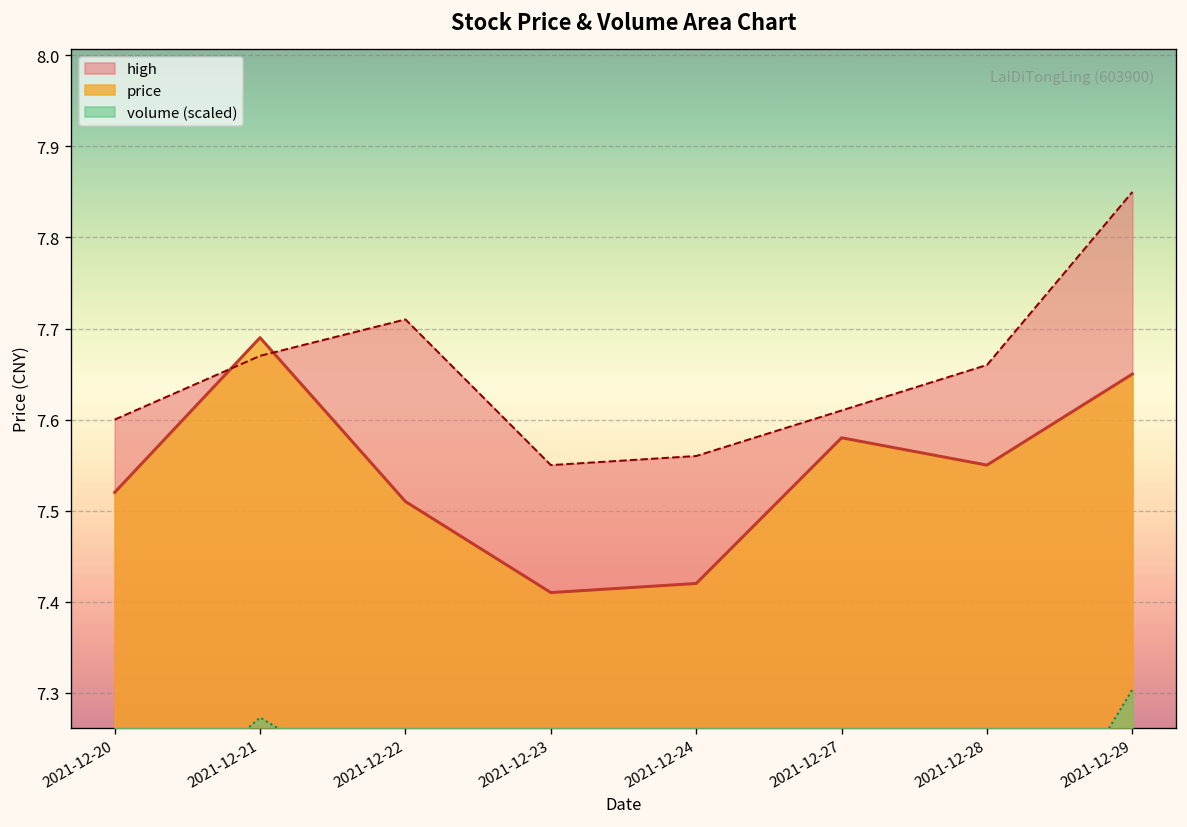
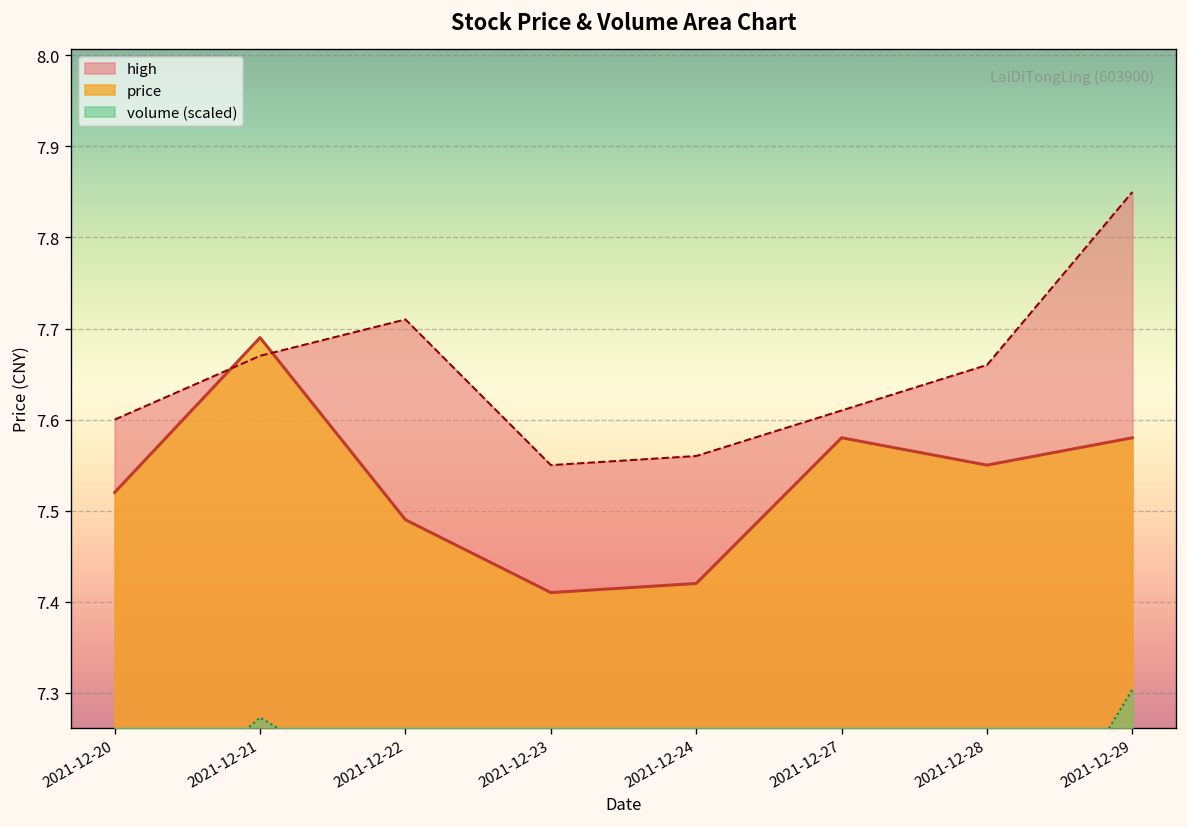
  {
    "price": {
      "2021-12-20": 7.52,
      "2021-12-21": 7.69,
-     "2021-12-22": 7.51,
+     "2021-12-22": 7.49,
      "2021-12-23": 7.41,
      "2021-12-24": 7.42,
      "2021-12-27": 7.58,
      "2021-12-28": 7.55,
-     "2021-12-29": 7.65
+     "2021-12-29": 7.58
    },
    "high": {
      "2021-12-20": 7.60,
      "2021-12-21": 7.67,
      "2021-12-22": 7.71,
      "2021-12-23": 7.55,
      "2021-12-24": 7.56,
      "2021-12-27": 7.61,
      "2021-12-28": 7.66,
      "2021-12-29": 7.85
    }
  }
